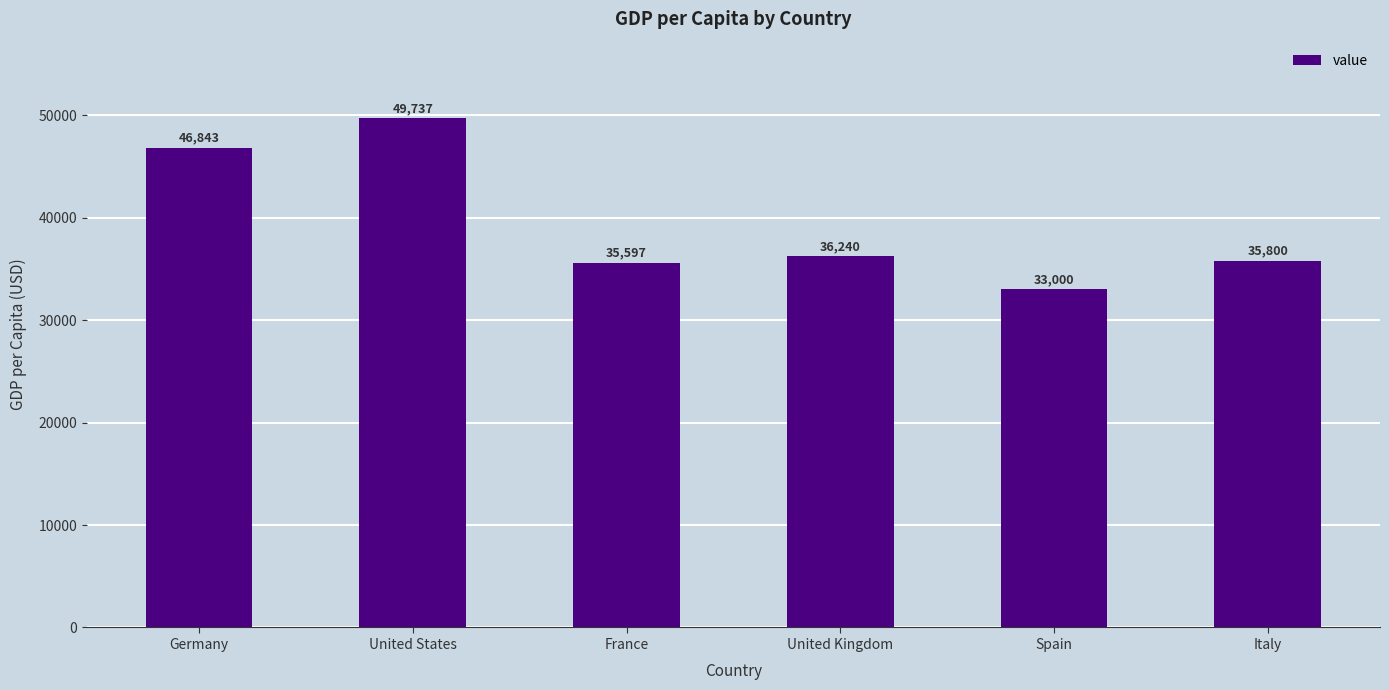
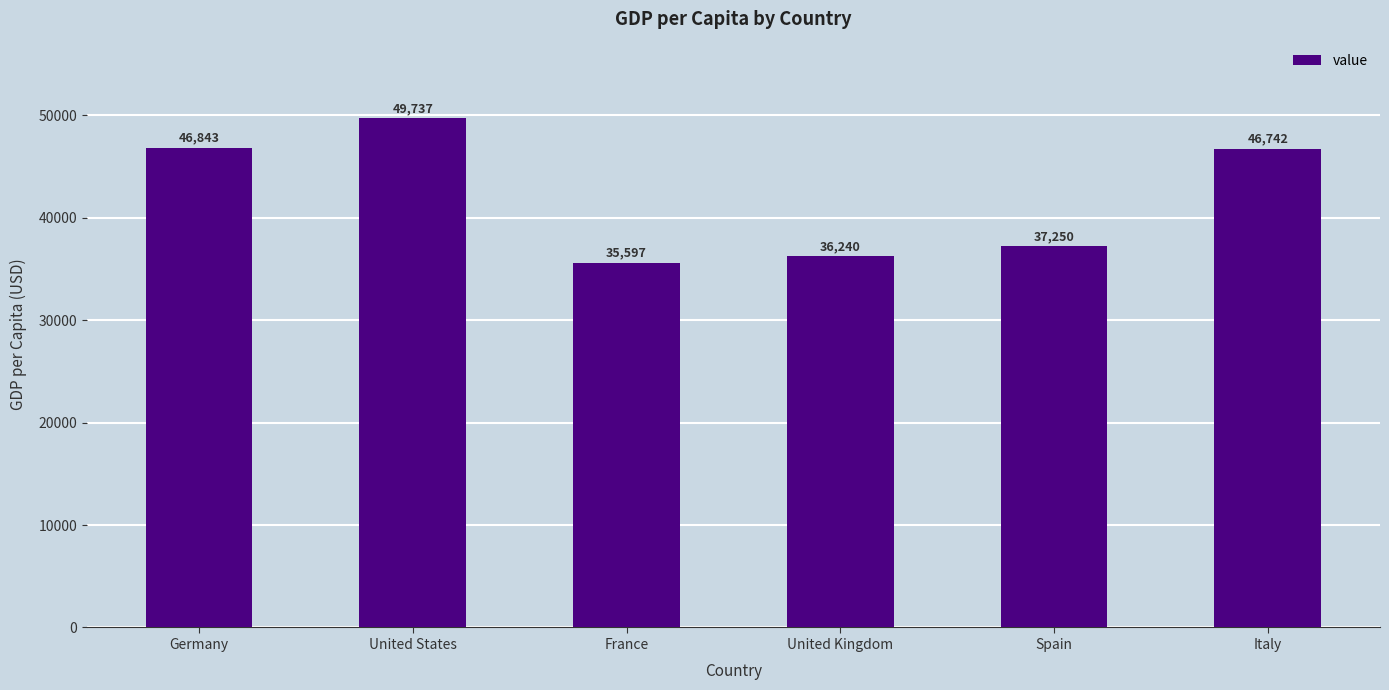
  {
    "Germany": "46,843",
    "United States": "49,737",
    "France": "35,597",
    "United Kingdom": "36,240",
-   "Spain": "33,000",
-   "Italy": "35,800"
+   "Spain": "37,250",
+   "Italy": "46,742"
  }
